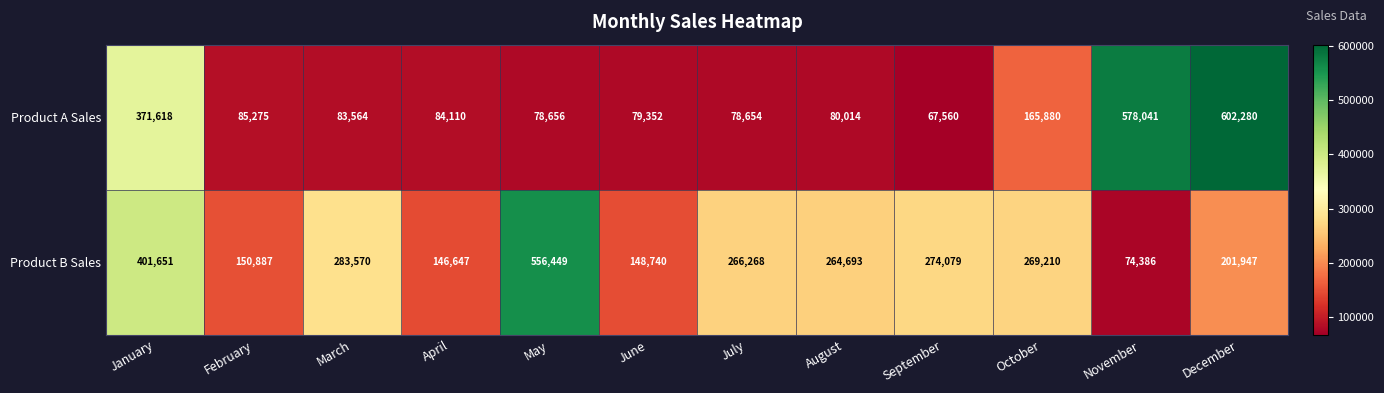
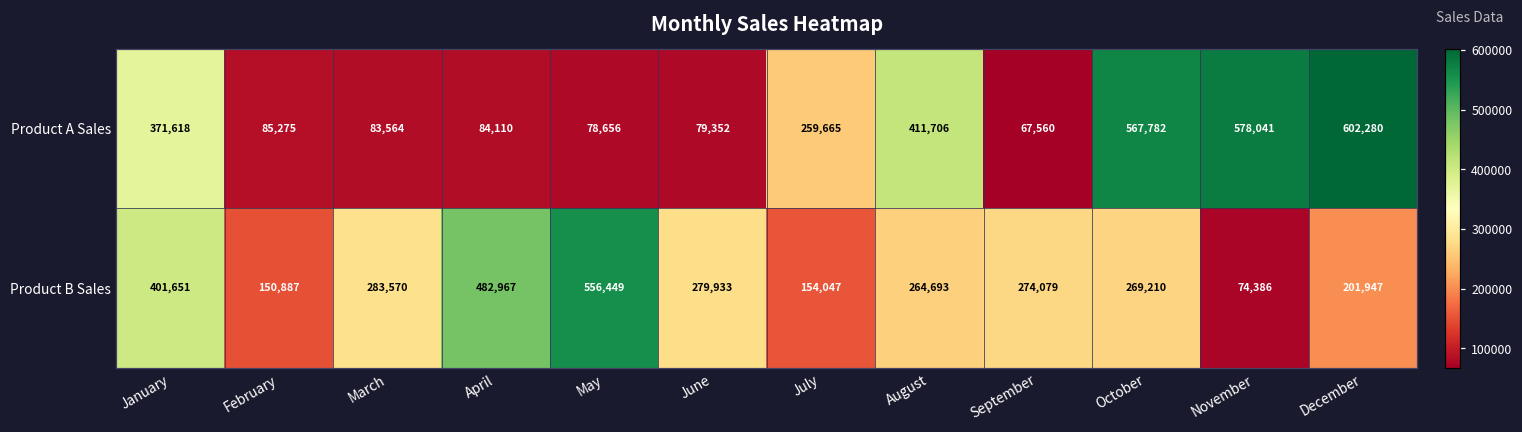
  {
    "Product A Sales": {
      "January": "371,618",
      "February": "85,275",
      "March": "83,564",
      "April": "84,110",
      "May": "78,656",
      "June": "79,352",
-     "July": "78,654",
-     "August": "80,014",
+     "July": "259,665",
+     "August": "411,706",
      "September": "67,560",
-     "October": "165,880",
+     "October": "567,782",
      "November": "578,041",
      "December": "602,280"
    },
    "Product B Sales": {
      "January": "401,651",
      "February": "150,887",
      "March": "283,570",
-     "April": "146,647",
+     "April": "482,967",
      "May": "556,449",
-     "June": "148,740",
-     "July": "266,268",
+     "June": "279,933",
+     "July": "154,047",
      "August": "264,693",
      "September": "274,079",
      "October": "269,210",
      "November": "74,386",
      "December": "201,947"
    }
  }
